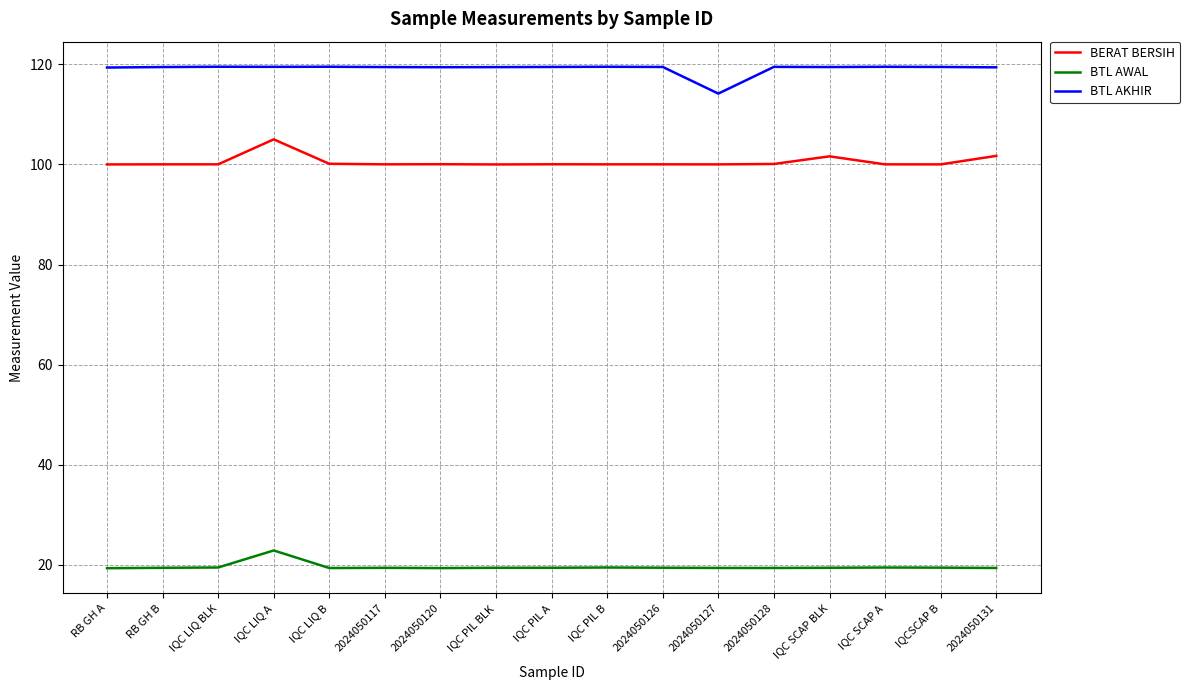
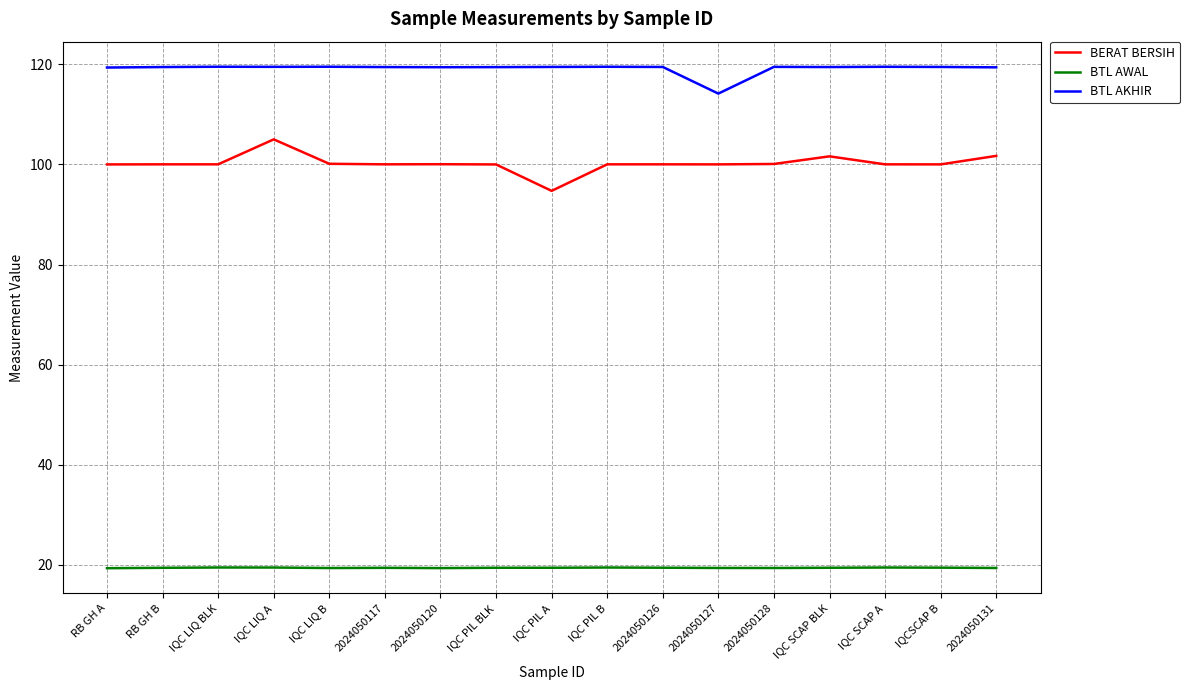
  {
    "BERAT BERSIH": {
      "RB GH A": 100,
      "RB GH B": 100,
      "IQC LIQ BLK": 100,
      "IQC LIQ A": 105,
      "IQC LIQ B": 100,
      "2024050117": 100,
      "2024050120": 100,
      "IQC PIL BLK": 100,
-     "IQC PIL A": 100,
+     "IQC PIL A": 95,
      "IQC PIL B": 100,
      "2024050126": 100,
      "2024050127": 100,
      "2024050128": 100,
      "IQC SCAP BLK": 102,
      "IQC SCAP A": 100,
      "IQCSCAP B": 100,
      "2024050131": 102
    },
    "BTL AWAL": {
      "RB GH A": 19,
      "RB GH B": 19,
      "IQC LIQ BLK": 19,
-     "IQC LIQ A": 23,
+     "IQC LIQ A": 19,
      "IQC LIQ B": 19,
      "2024050117": 19,
      "2024050120": 19,
      "IQC PIL BLK": 19,
      "IQC PIL A": 19,
      "IQC PIL B": 19,
      "2024050126": 19,
      "2024050127": 19,
      "2024050128": 19,
      "IQC SCAP BLK": 19,
      "IQC SCAP A": 19,
      "IQCSCAP B": 19,
      "2024050131": 19
    },
    "BTL AKHIR": {
      "RB GH A": 119,
      "RB GH B": 119,
      "IQC LIQ BLK": 120,
      "IQC LIQ A": 120,
      "IQC LIQ B": 120,
      "2024050117": 119,
      "2024050120": 119,
      "IQC PIL BLK": 119,
      "IQC PIL A": 119,
      "IQC PIL B": 120,
      "2024050126": 119,
      "2024050127": 114,
      "2024050128": 120,
      "IQC SCAP BLK": 119,
      "IQC SCAP A": 120,
      "IQCSCAP B": 119,
      "2024050131": 119
    }
  }
